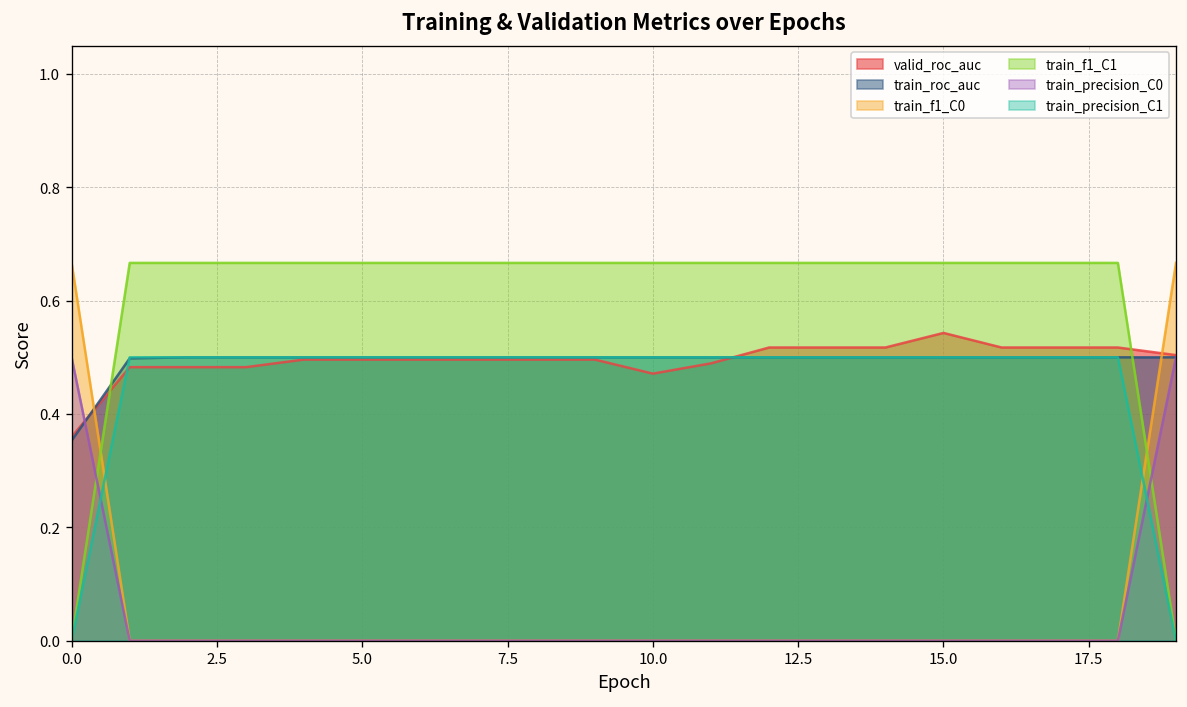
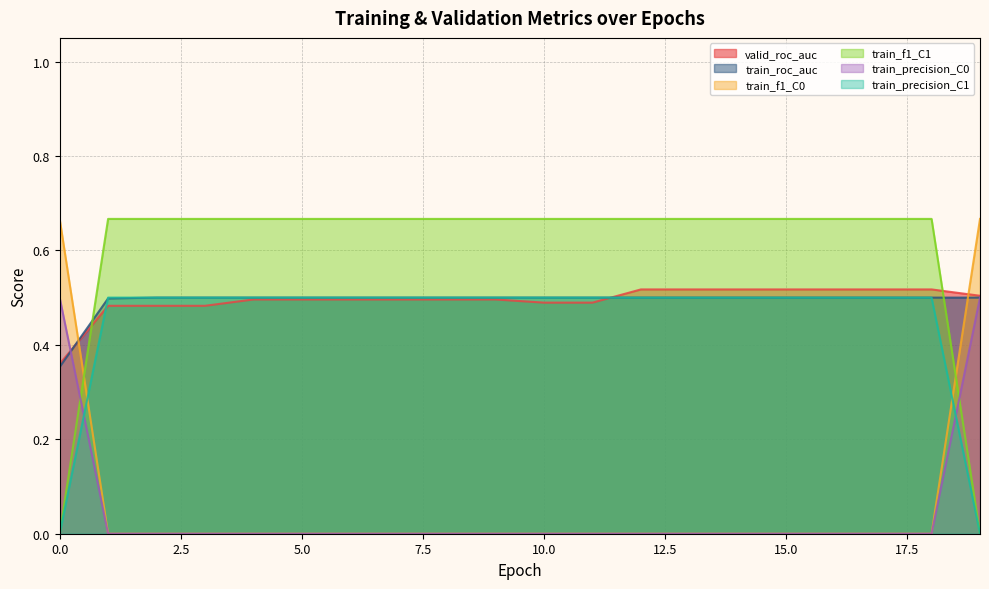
  {
    "valid_roc_auc": {
      "0.0": 0.36,
-     "10.0": 0.47,
-     "15.0": 0.54
+     "10.0": 0.49,
+     "15.0": 0.52
    },
    "train_roc_auc": {
      "0.0": 0.35
    },
    "train_f1_C0": {
      "0.0": 0.67
    },
    "train_f1_C1": {
      "5.0": 0.67,
      "10.0": 0.67,
      "15.0": 0.67
    },
    "train_precision_C0": {
      "0.0": 0.50
    }
  }
